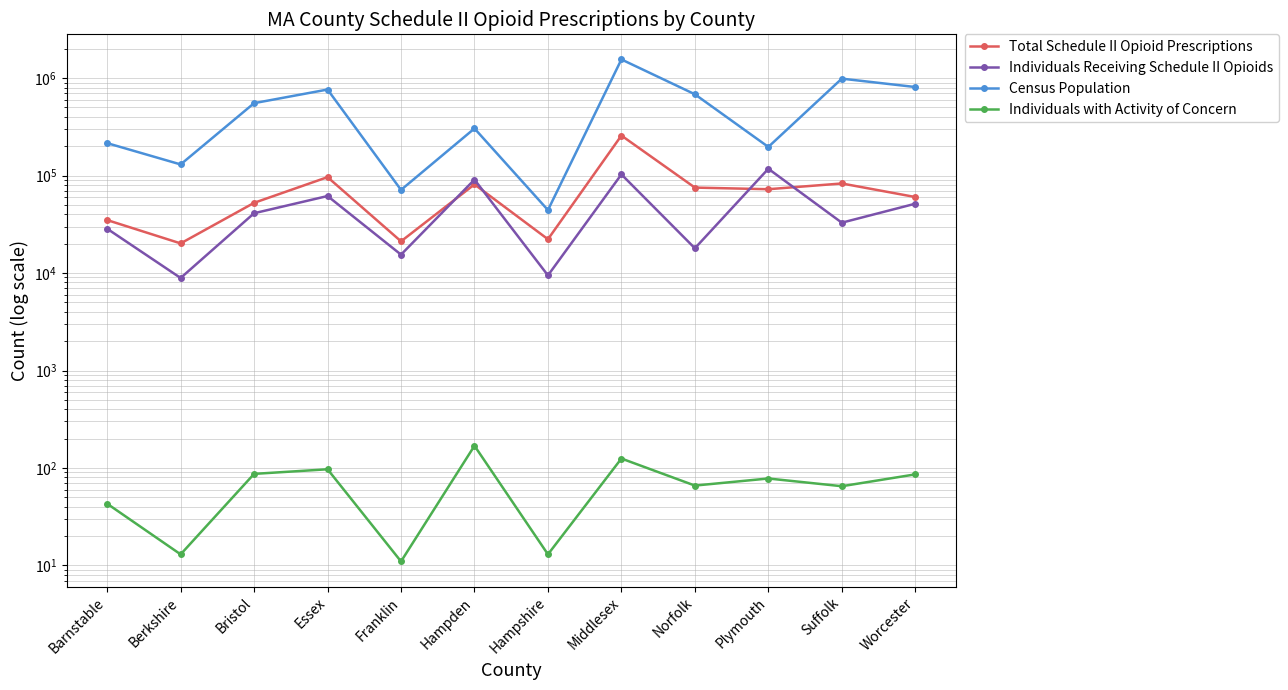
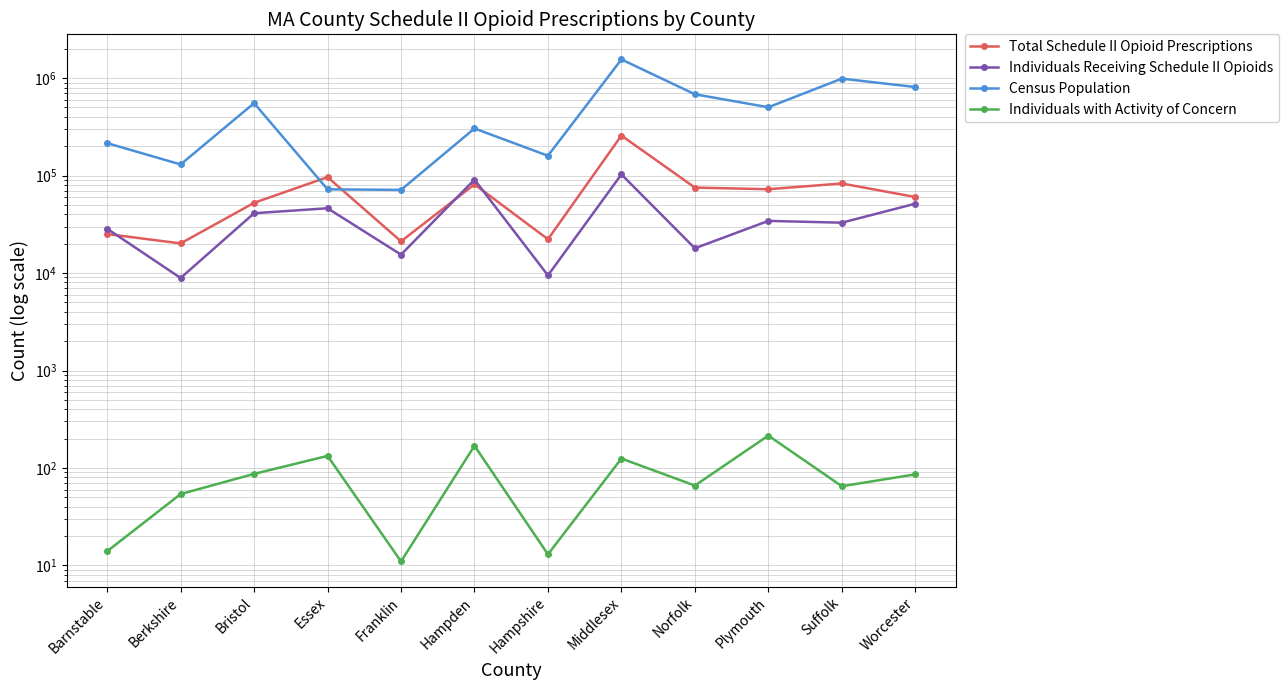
  {
    "Total Schedule II Opioid Prescriptions": {
-     "Barnstable": 35000,
+     "Barnstable": 25000,
      "Berkshire": 20000,
      "Bristol": 50000,
      "Essex": 100000,
      "Franklin": 21000,
      "Hampden": 80000,
      "Hampshire": 22000,
      "Middlesex": 260000,
      "Norfolk": 80000,
      "Plymouth": 70000,
      "Suffolk": 80000,
      "Worcester": 60000
    },
    "Individuals Receiving Schedule II Opioids": {
      "Barnstable": 28000,
      "Berkshire": 9000,
      "Bristol": 41000,
-     "Essex": 60000,
+     "Essex": 50000,
      "Franklin": 15000,
      "Hampden": 90000,
      "Hampshire": 9000,
      "Middlesex": 100000,
      "Norfolk": 18000,
-     "Plymouth": 120000,
+     "Plymouth": 34000,
      "Suffolk": 33000,
      "Worcester": 50000
    },
    "Census Population": {
      "Barnstable": 210000,
      "Berkshire": 130000,
      "Bristol": 600000,
-     "Essex": 800000,
+     "Essex": 70000,
      "Franklin": 70000,
      "Hampden": 300000,
-     "Hampshire": 40000,
+     "Hampshire": 160000,
      "Middlesex": 1600000,
      "Norfolk": 700000,
-     "Plymouth": 200000,
+     "Plymouth": 500000,
      "Suffolk": 1000000,
      "Worcester": 800000
    },
    "Individuals with Activity of Concern": {
-     "Barnstable": 40,
-     "Berkshire": 13,
+     "Barnstable": 14,
+     "Berkshire": 50,
      "Bristol": 90,
-     "Essex": 100,
+     "Essex": 130,
      "Franklin": 11,
      "Hampden": 170,
      "Hampshire": 13,
      "Middlesex": 130,
      "Norfolk": 70,
-     "Plymouth": 80,
+     "Plymouth": 220,
      "Suffolk": 70,
      "Worcester": 90
    }
  }
